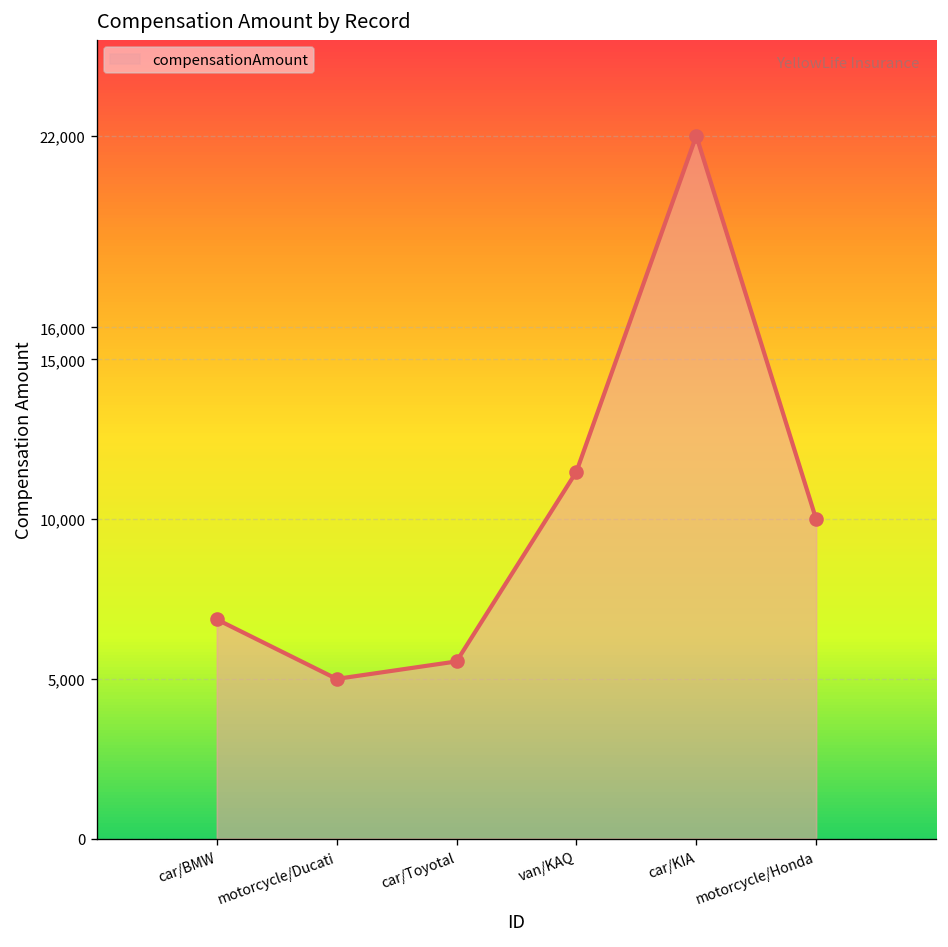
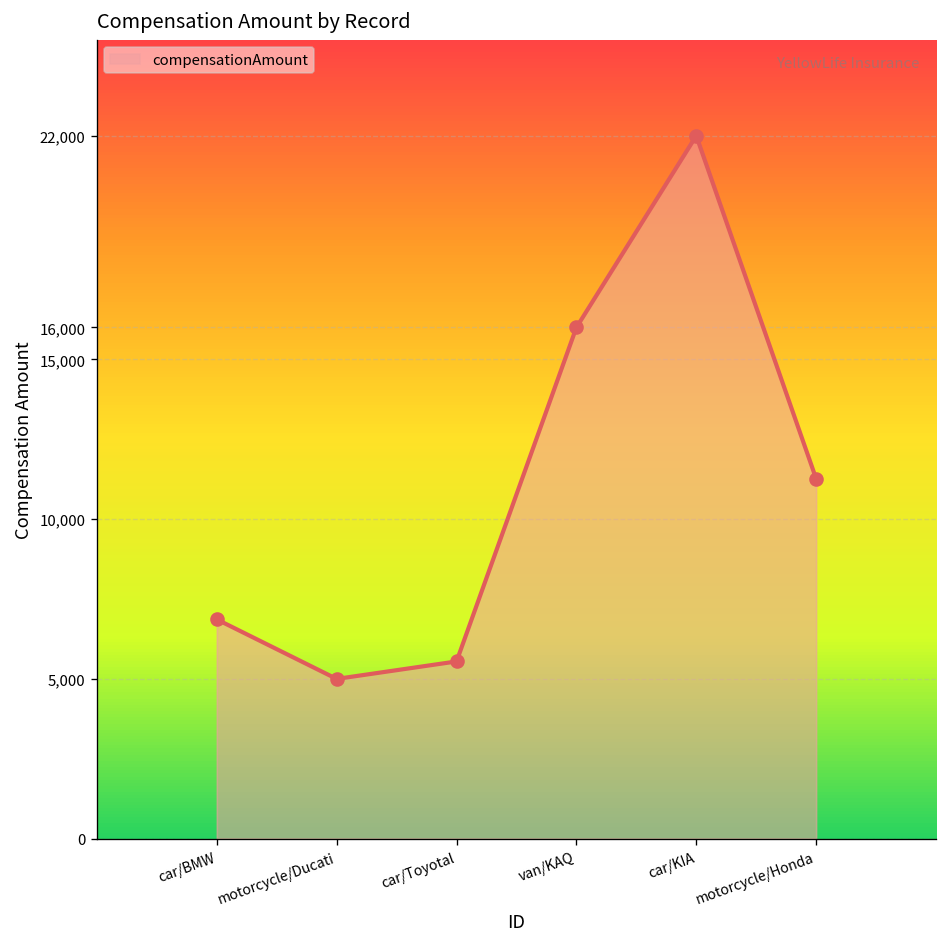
  {
    "car/BMW": "6,900",
    "motorcycle/Ducati": "5,000",
    "car/Toyotal": "5,500",
-   "van/KAQ": "11,500",
+   "van/KAQ": "16,000",
    "car/KIA": "22,000",
-   "motorcycle/Honda": "10,000"
+   "motorcycle/Honda": "11,300"
  }
